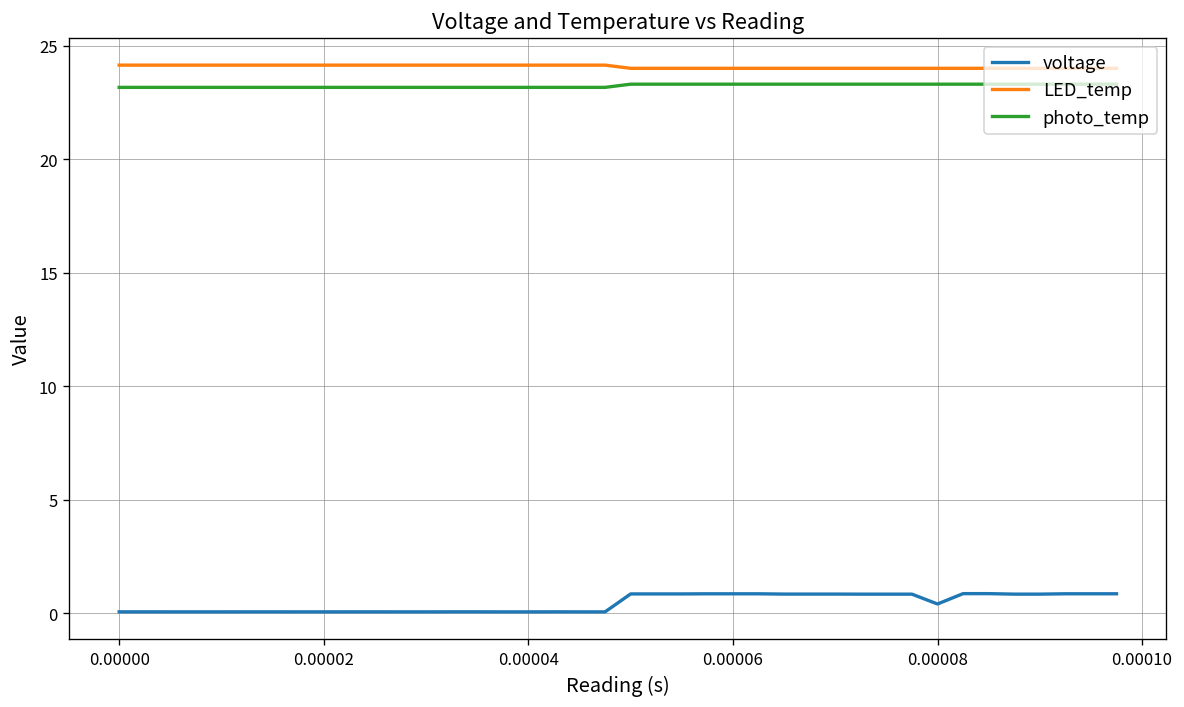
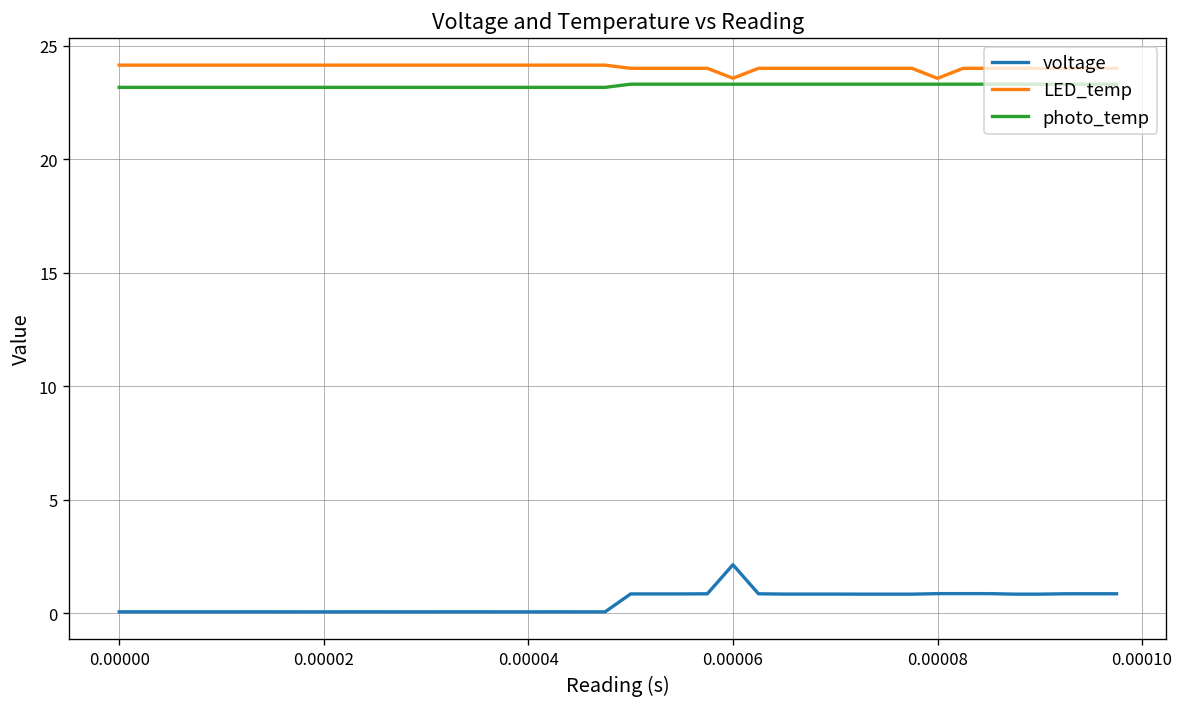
  {
    "voltage": {
      "0.00000": 0.1,
      "0.00002": 0.1,
      "0.00004": 0.1,
-     "0.00006": 0.8,
-     "0.00008": 0.4
+     "0.00006": 2.1,
+     "0.00008": 0.9
    },
    "LED_temp": {
      "0.00000": 24.1,
      "0.00002": 24.1,
      "0.00004": 24.1,
-     "0.00006": 24.0,
-     "0.00008": 24.0
+     "0.00006": 23.6,
+     "0.00008": 23.6
    },
    "photo_temp": {
      "0.00000": 23.2,
      "0.00002": 23.2,
      "0.00004": 23.2,
      "0.00006": 23.3,
      "0.00008": 23.3
    }
  }
